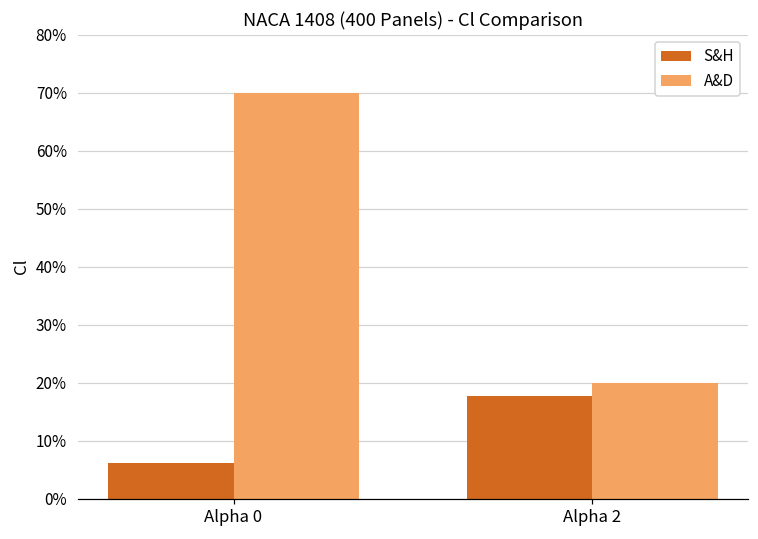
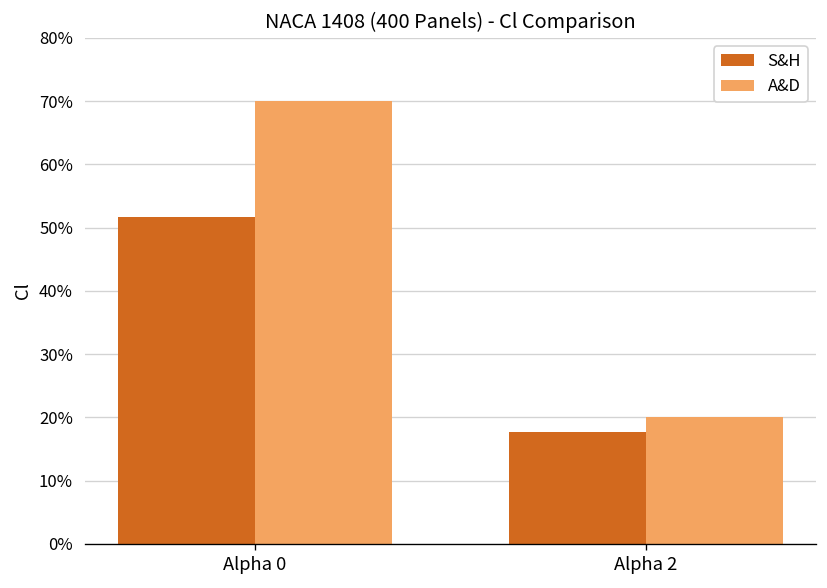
  {
    "S&H": {
-     "Alpha 0": "6%",
+     "Alpha 0": "52%",
      "Alpha 2": "18%"
    },
    "A&D": {
      "Alpha 0": "70%",
      "Alpha 2": "20%"
    }
  }
